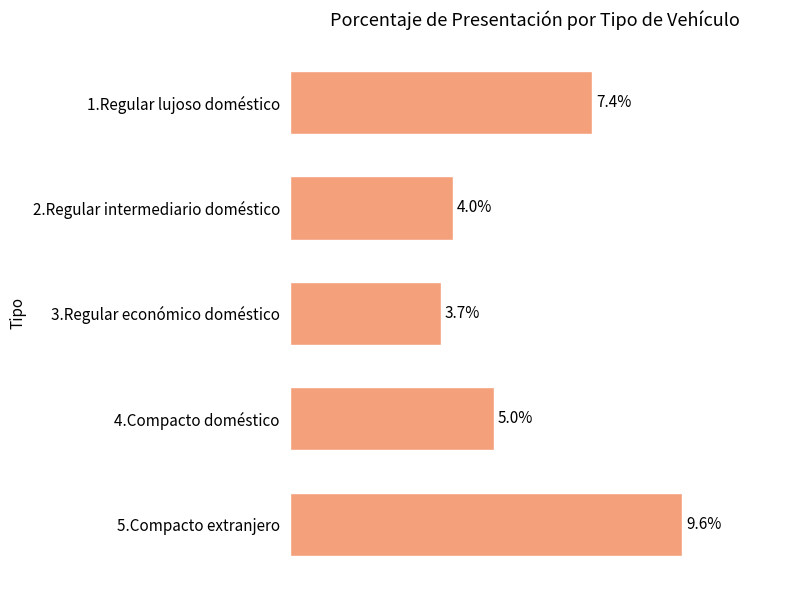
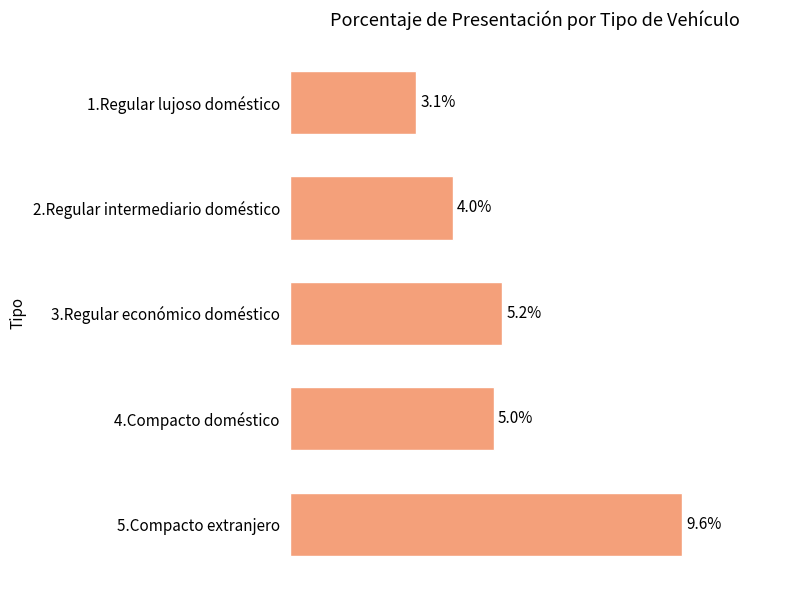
  {
-   "1.Regular lujoso doméstico": "7.4%",
+   "1.Regular lujoso doméstico": "3.1%",
    "2.Regular intermediario doméstico": "4.0%",
-   "3.Regular económico doméstico": "3.7%",
+   "3.Regular económico doméstico": "5.2%",
    "4.Compacto doméstico": "5.0%",
    "5.Compacto extranjero": "9.6%"
  }
